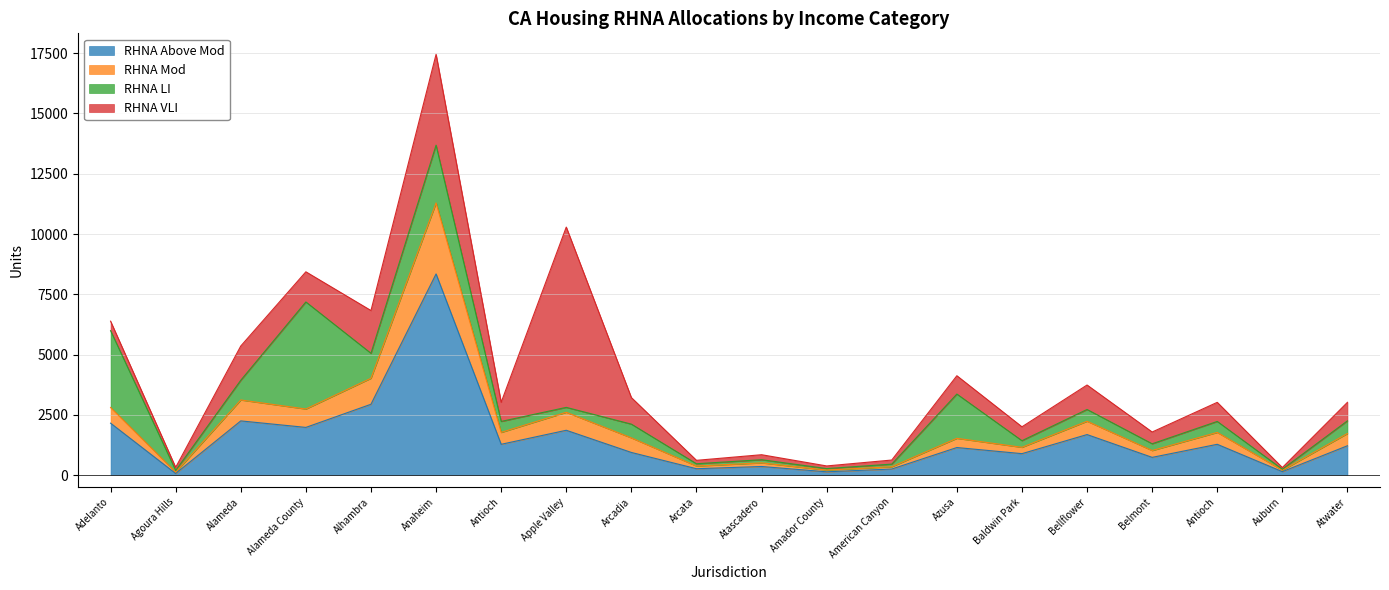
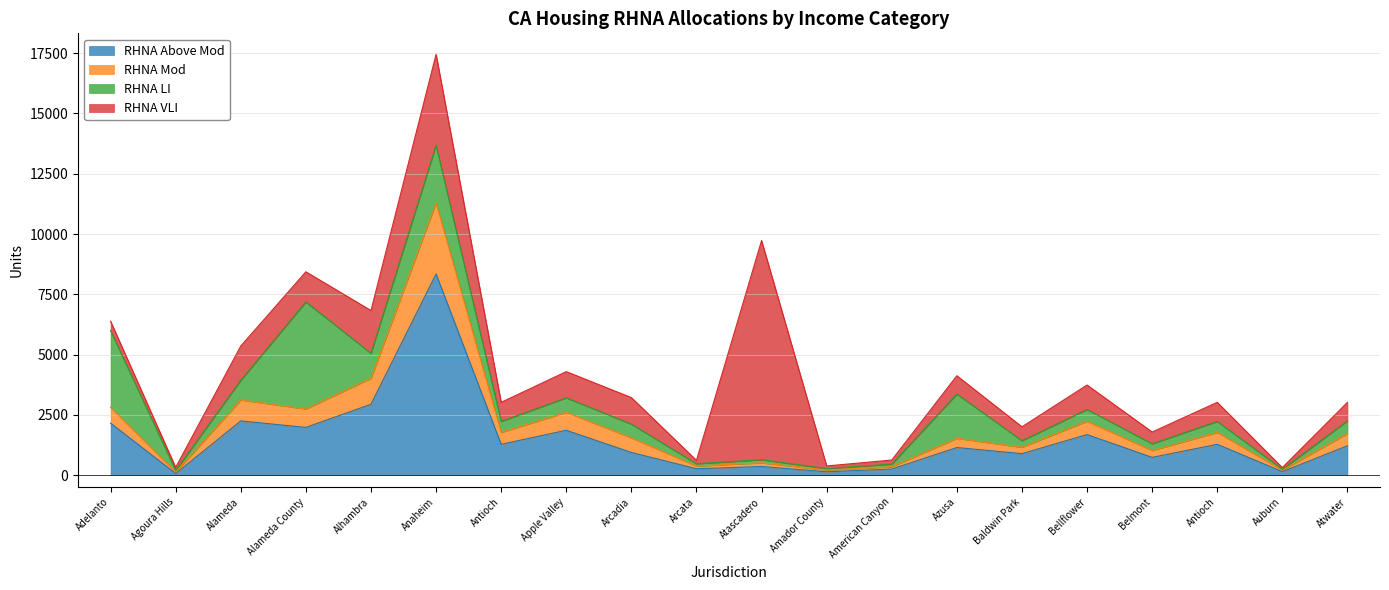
  {
    "RHNA Above Mod": {
      "Adelanto": 2200,
      "Alameda": 2200,
      "Alameda County": 2000,
      "Alhambra": 2900,
      "Anaheim": 8300,
      "Apple Valley": 1900,
      "Arcadia": 900,
      "Arcata": 300,
      "Atascadero": 400,
      "Azusa": 1100,
      "Baldwin Park": 900,
      "Bellflower": 1700,
      "Belmont": 700,
      "Atwater": 1200
    },
    "RHNA Mod": {
      "Adelanto": 700,
      "Alameda": 900,
      "Alameda County": 800,
      "Alhambra": 1100,
      "Anaheim": 2900,
      "Apple Valley": 700,
      "Arcadia": 600,
      "Atascadero": 200,
      "Azusa": 400,
      "Baldwin Park": 300,
      "Bellflower": 600,
      "Belmont": 300,
      "Atwater": 500
    },
    "RHNA LI": {
      "Adelanto": 3200,
      "Alameda": 800,
      "Alameda County": 4400,
      "Alhambra": 1000,
      "Anaheim": 2400,
-     "Apple Valley": 200,
+     "Apple Valley": 600,
      "Arcadia": 600,
      "Atascadero": 100,
      "American Canyon": 100,
      "Azusa": 1800,
      "Baldwin Park": 300,
      "Bellflower": 500,
      "Belmont": 300,
      "Atwater": 500
    },
    "RHNA VLI": {
      "Adelanto": 400,
      "Agoura Hills": 100,
      "Alameda": 1400,
      "Alameda County": 1300,
      "Alhambra": 1800,
      "Anaheim": 3800,
-     "Apple Valley": 7500,
+     "Apple Valley": 1100,
      "Arcadia": 1100,
      "Arcata": 100,
-     "Atascadero": 200,
+     "Atascadero": 9100,
      "Amador County": 100,
      "American Canyon": 200,
      "Azusa": 800,
      "Baldwin Park": 600,
      "Bellflower": 1000,
      "Belmont": 500,
      "Atwater": 800
    }
  }
